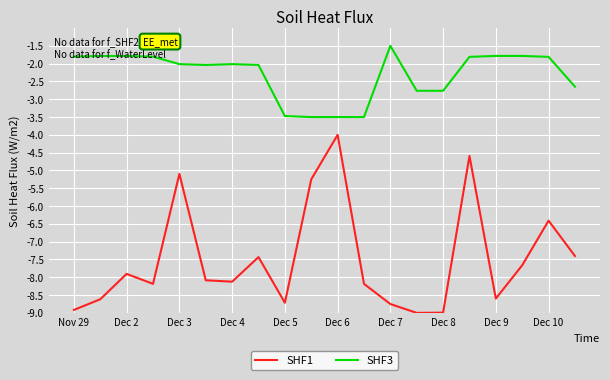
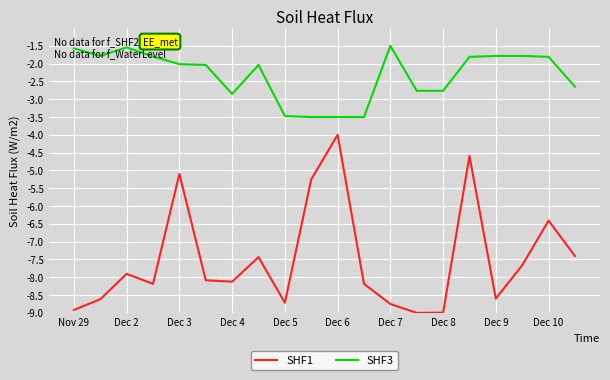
  {
    "SHF1": {
      "Nov 29": -8.9,
      "Dec 2": -7.9,
      "Dec 3": -5.1,
      "Dec 4": -8.1,
      "Dec 5": -8.7,
      "Dec 6": -4.0,
      "Dec 7": -8.8,
      "Dec 8": -9.0,
      "Dec 9": -8.6,
      "Dec 10": -6.4
    },
    "SHF3": {
-     "Nov 29": -1.8,
-     "Dec 2": -1.8,
+     "Nov 29": -1.6,
+     "Dec 2": -1.5,
      "Dec 3": -2.0,
-     "Dec 4": -2.0,
+     "Dec 4": -2.9,
      "Dec 5": -3.5,
      "Dec 6": -3.5,
      "Dec 7": -1.5,
      "Dec 8": -2.8,
      "Dec 9": -1.8,
      "Dec 10": -1.8
    }
  }
